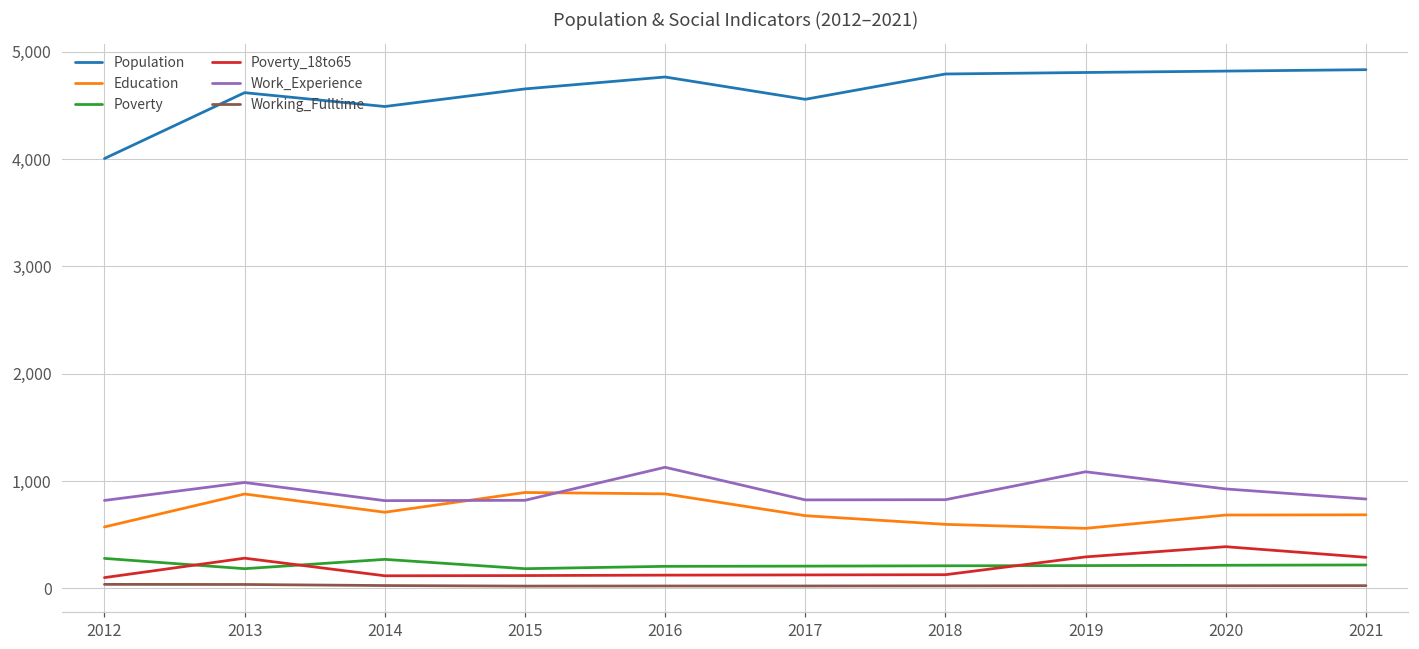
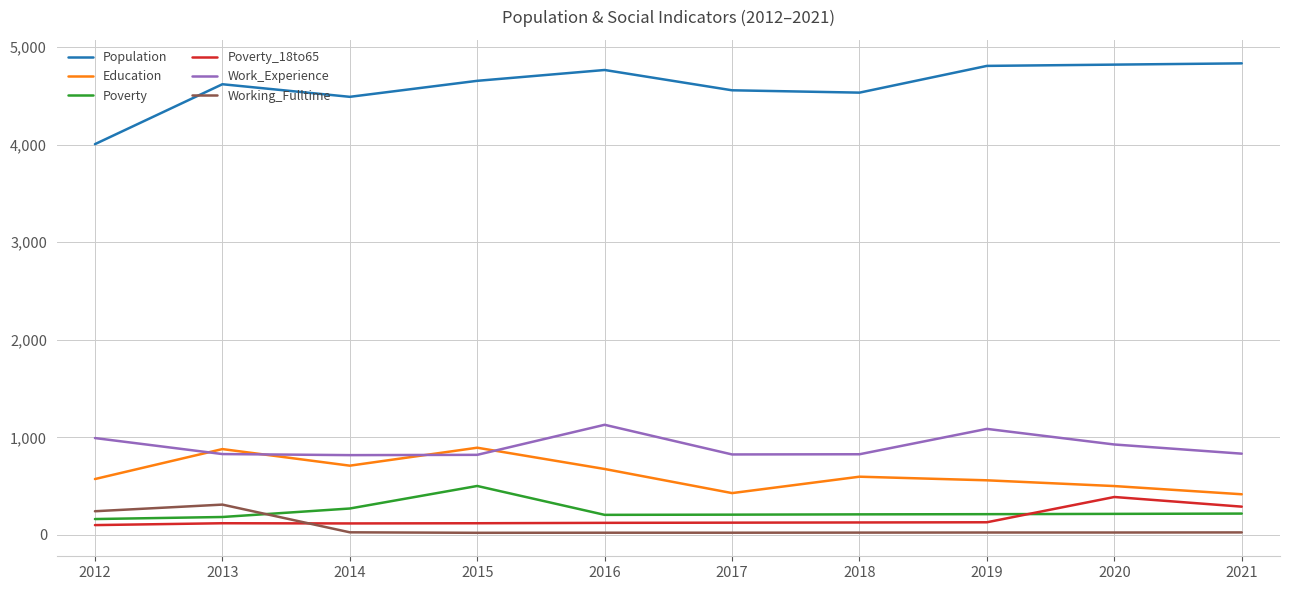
  {
    "Population": {
      "2012": "4,000",
      "2013": "4,600",
      "2014": "4,500",
      "2015": "4,700",
      "2016": "4,800",
      "2017": "4,600",
-     "2018": "4,800",
+     "2018": "4,500",
      "2019": "4,800",
      "2020": "4,800",
      "2021": "4,800"
    },
    "Education": {
      "2012": "600",
      "2013": "900",
      "2014": "700",
      "2015": "900",
-     "2016": "900",
-     "2017": "700",
+     "2016": "700",
+     "2017": "400",
      "2018": "600",
      "2019": "600",
-     "2020": "700",
-     "2021": "700"
+     "2020": "500",
+     "2021": "400"
    },
    "Poverty": {
-     "2012": "300",
+     "2012": "200",
      "2013": "200",
      "2014": "300",
-     "2015": "200",
+     "2015": "500",
      "2016": "200",
      "2017": "200",
      "2018": "200",
      "2019": "200",
      "2020": "200",
      "2021": "200"
    },
    "Poverty_18to65": {
      "2012": "100",
-     "2013": "300",
+     "2013": "100",
      "2014": "100",
      "2015": "100",
      "2016": "100",
      "2017": "100",
      "2018": "100",
-     "2019": "300",
+     "2019": "100",
      "2020": "400",
      "2021": "300"
    },
    "Work_Experience": {
-     "2012": "800",
-     "2013": "1,000",
+     "2012": "1,000",
+     "2013": "800",
      "2014": "800",
      "2015": "800",
      "2016": "1,100",
      "2017": "800",
      "2018": "800",
      "2019": "1,100",
      "2020": "900",
      "2021": "800"
    },
    "Working_Fulltime": {
-     "2012": "0",
-     "2013": "0",
+     "2012": "200",
+     "2013": "300",
      "2014": "0",
      "2015": "0",
      "2016": "0",
      "2017": "0",
      "2018": "0",
      "2019": "0",
      "2020": "0",
      "2021": "0"
    }
  }
